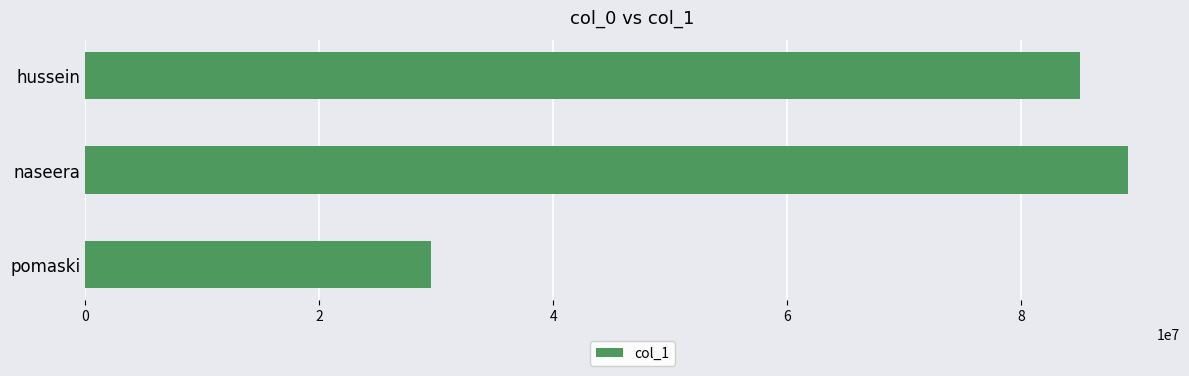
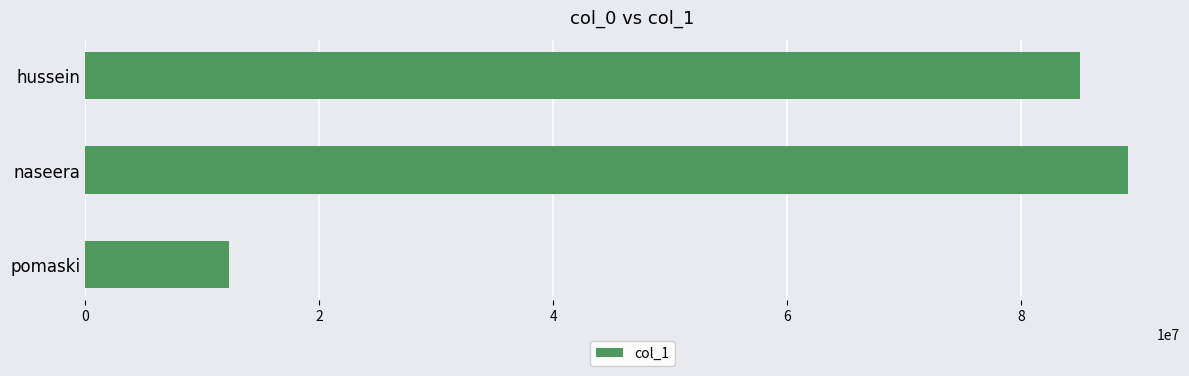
  {
    "hussein": 85000000,
    "naseera": 89100000,
-   "pomaski": 29600000
+   "pomaski": 12300000
  }
